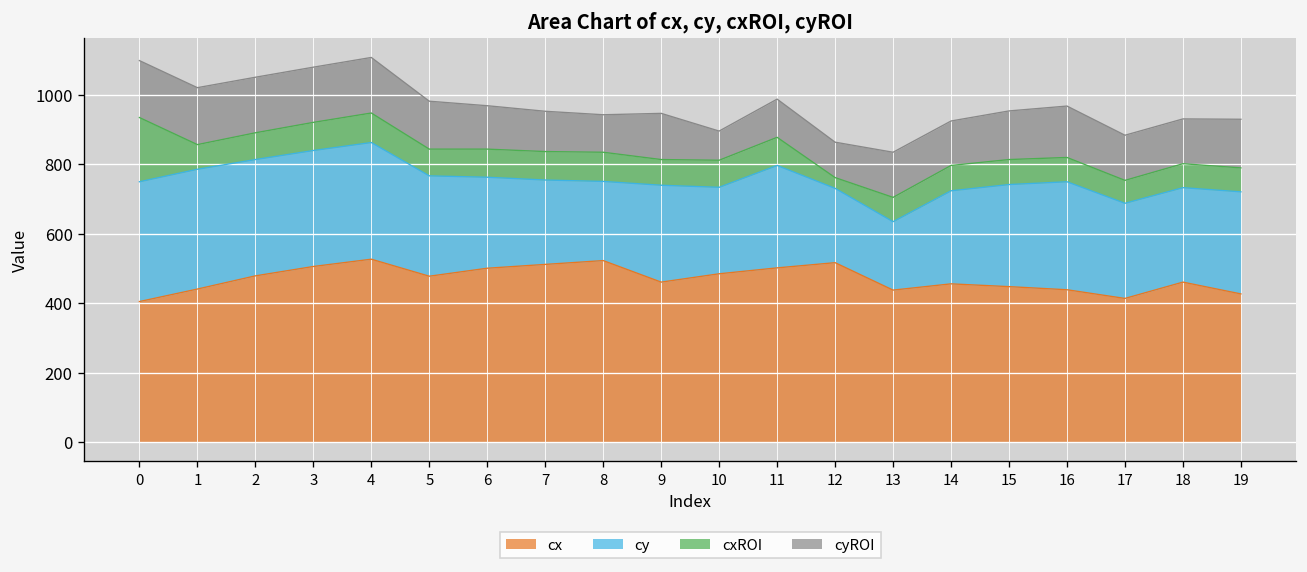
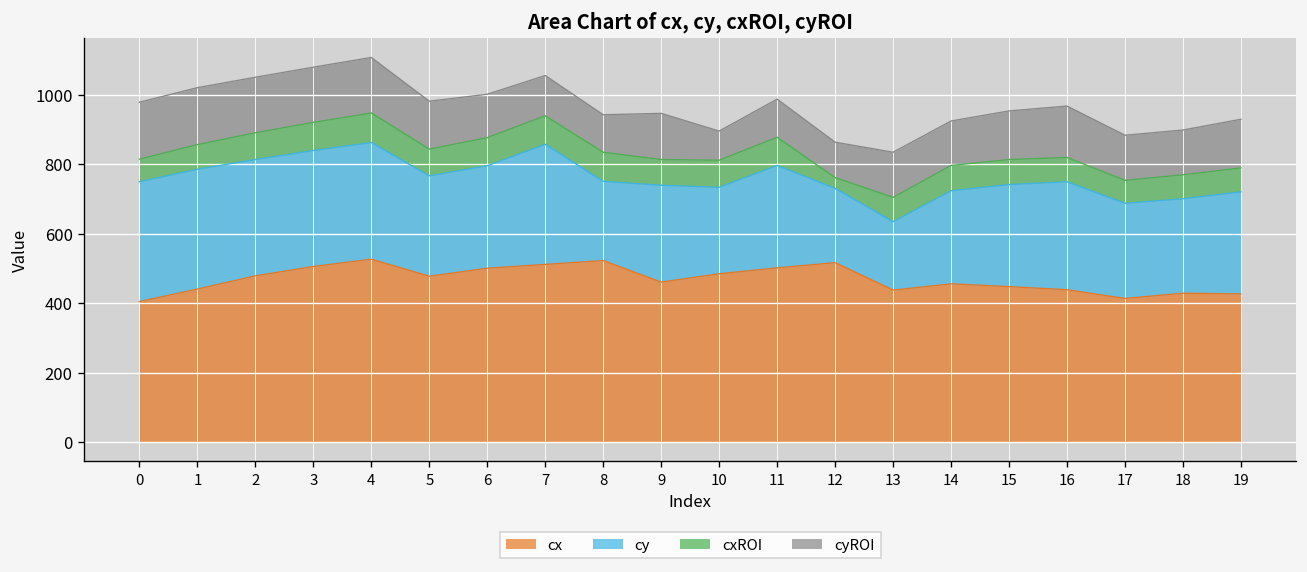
  {
    "cx": {
      "0": 410,
      "1": 440,
      "2": 480,
      "3": 510,
      "4": 530,
      "5": 480,
      "6": 500,
      "7": 510,
      "8": 520,
      "9": 460,
      "10": 490,
      "11": 500,
      "12": 520,
      "13": 440,
      "14": 460,
      "15": 450,
      "16": 440,
      "17": 410,
-     "18": 460,
+     "18": 430,
      "19": 430
    },
    "cy": {
      "0": 350,
      "1": 350,
      "2": 340,
      "3": 330,
      "4": 340,
      "5": 290,
-     "6": 260,
-     "7": 240,
+     "6": 300,
+     "7": 350,
      "8": 230,
      "9": 280,
      "10": 250,
      "11": 300,
      "12": 210,
      "13": 200,
      "14": 270,
      "15": 290,
      "16": 310,
      "17": 270,
      "18": 270,
      "19": 290
    },
    "cxROI": {
-     "0": 190,
+     "0": 70,
      "1": 70,
      "2": 80,
      "3": 80,
      "4": 90,
      "5": 80,
      "6": 80,
      "7": 80,
      "8": 80,
      "9": 70,
      "10": 80,
      "11": 80,
      "12": 30,
      "13": 70,
      "14": 70,
      "15": 70,
      "16": 70,
      "17": 70,
      "18": 70,
      "19": 70
    },
    "cyROI": {
      "0": 160,
      "1": 160,
      "2": 160,
      "3": 160,
      "4": 160,
      "5": 140,
      "6": 130,
      "7": 120,
      "8": 110,
      "9": 130,
      "10": 80,
      "11": 110,
      "12": 100,
      "13": 130,
      "14": 130,
      "15": 140,
      "16": 150,
      "17": 130,
      "18": 130,
      "19": 140
    }
  }
